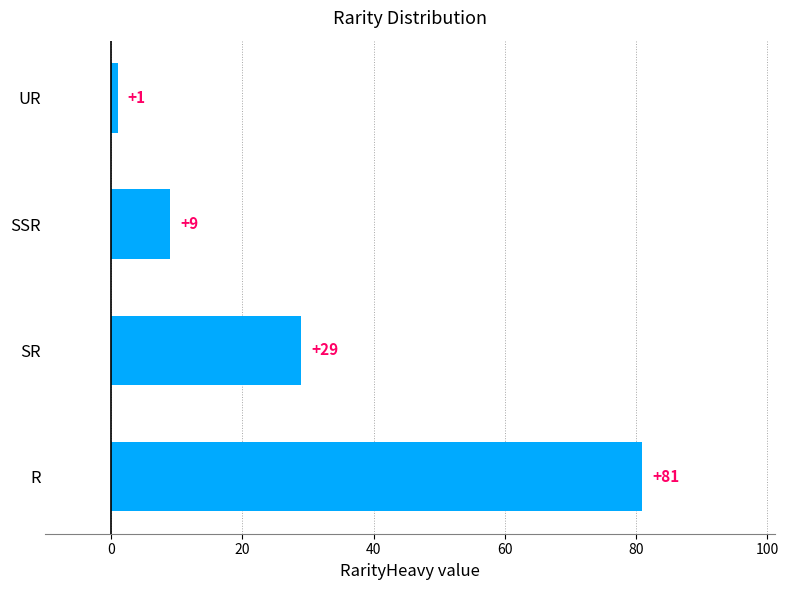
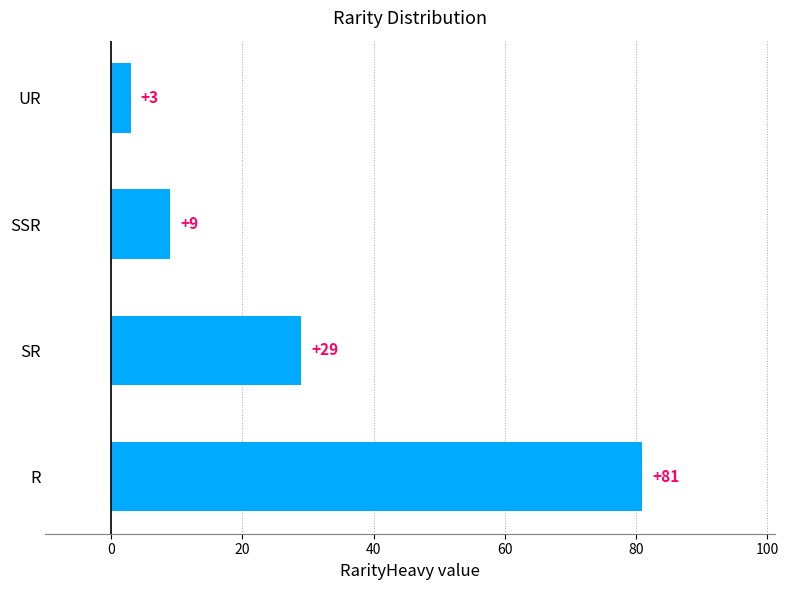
  {
-   "UR": "+1",
+   "UR": "+3",
    "SSR": "+9",
    "SR": "+29",
    "R": "+81"
  }
